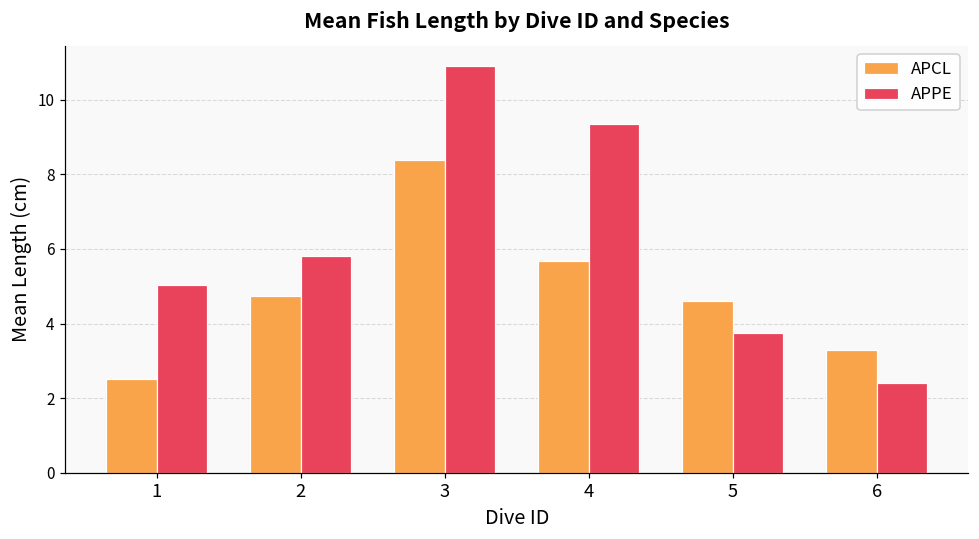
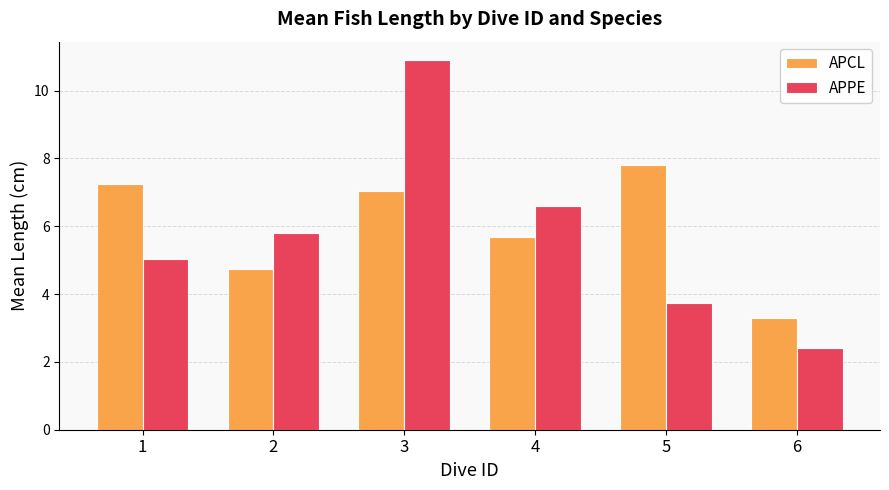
  {
    "APCL": {
-     "1": 2.5,
+     "1": 7.2,
      "2": 4.7,
-     "3": 8.4,
+     "3": 7.1,
      "4": 5.7,
-     "5": 4.6,
+     "5": 7.8,
      "6": 3.3
    },
    "APPE": {
      "1": 5.0,
      "2": 5.8,
      "3": 10.9,
-     "4": 9.4,
+     "4": 6.6,
      "5": 3.8,
      "6": 2.4
    }
  }
